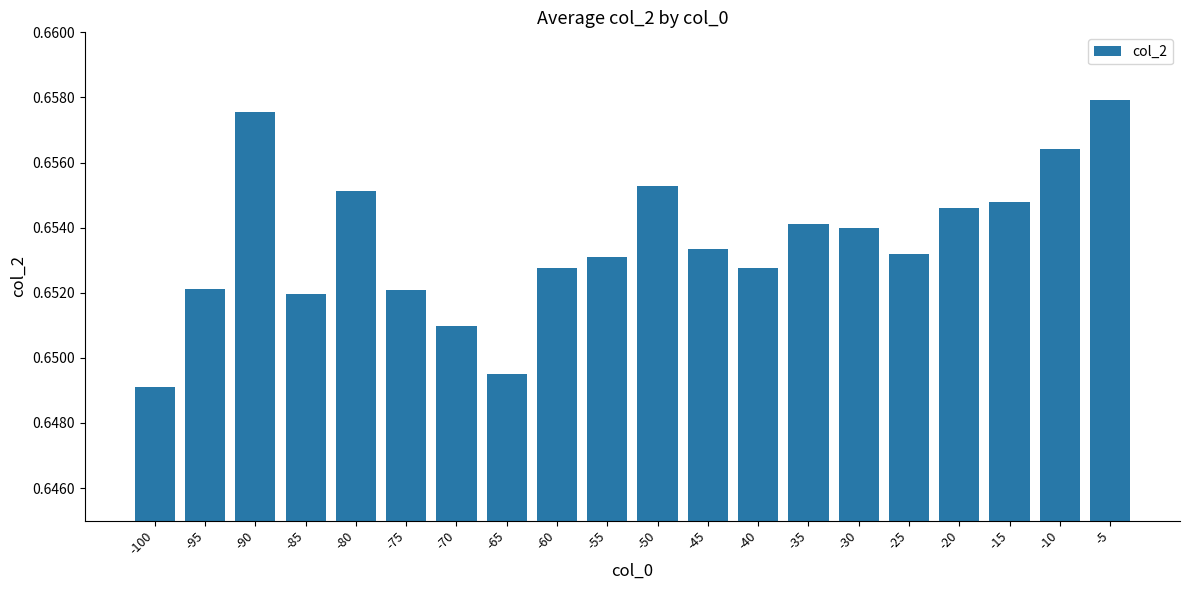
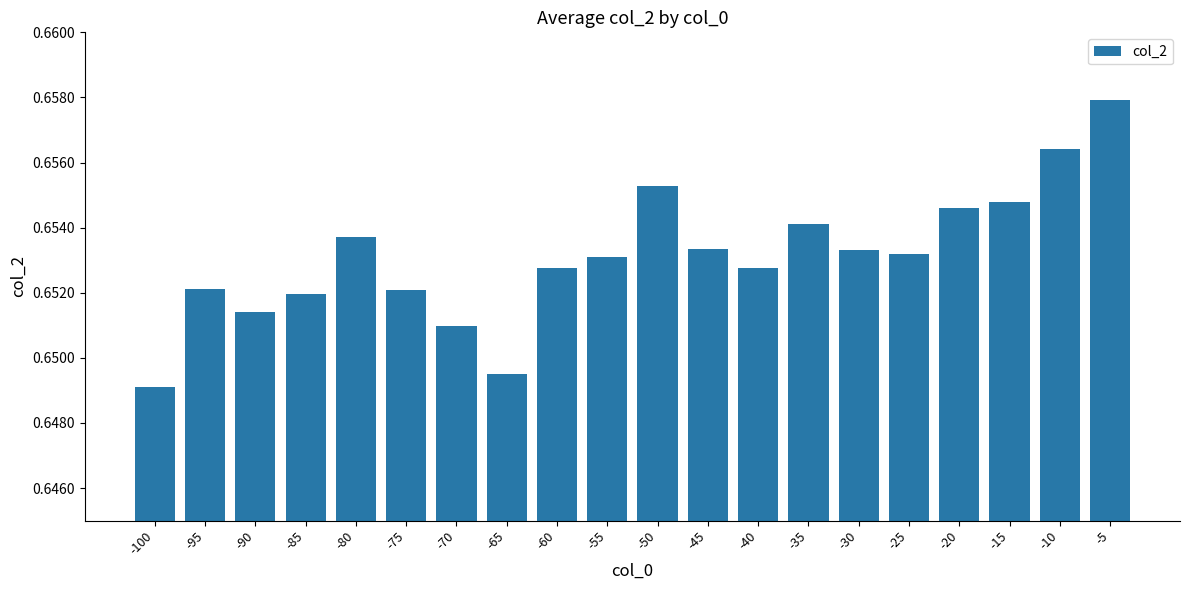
  {
    "-100": 0.6491,
    "-95": 0.6521,
-   "-90": 0.6575,
+   "-90": 0.6514,
    "-85": 0.6520,
-   "-80": 0.6551,
+   "-80": 0.6537,
    "-75": 0.6521,
    "-70": 0.6510,
    "-65": 0.6495,
    "-60": 0.6528,
    "-55": 0.6531,
    "-50": 0.6553,
    "-45": 0.6533,
    "-40": 0.6528,
    "-35": 0.6541,
-   "-30": 0.6540,
+   "-30": 0.6533,
    "-25": 0.6532,
    "-20": 0.6546,
    "-15": 0.6548,
    "-10": 0.6564,
    "-5": 0.6579
  }
